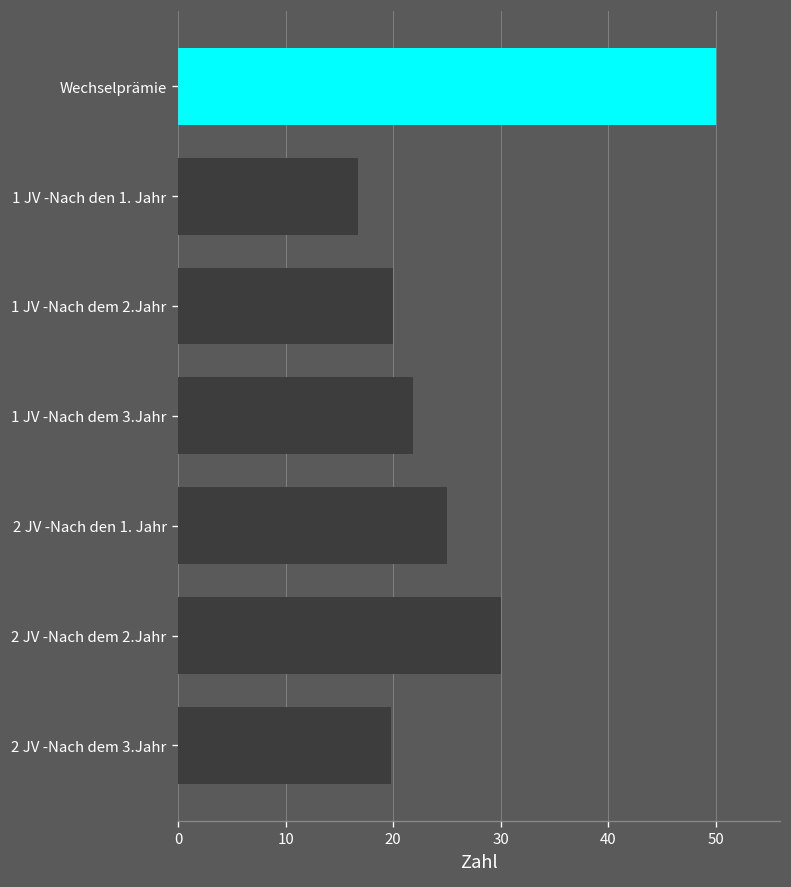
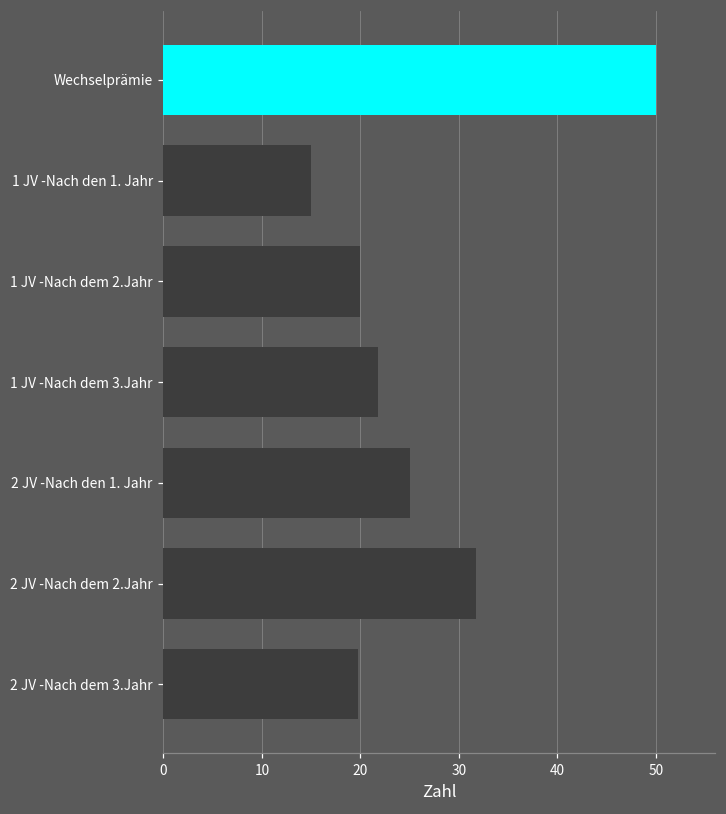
  {
    "Wechselprämie": 50,
-   "1 JV -Nach den 1. Jahr": 17,
+   "1 JV -Nach den 1. Jahr": 15,
    "1 JV -Nach dem 2.Jahr": 20,
    "1 JV -Nach dem 3.Jahr": 22,
    "2 JV -Nach den 1. Jahr": 25,
-   "2 JV -Nach dem 2.Jahr": 30,
+   "2 JV -Nach dem 2.Jahr": 32,
    "2 JV -Nach dem 3.Jahr": 20
  }
